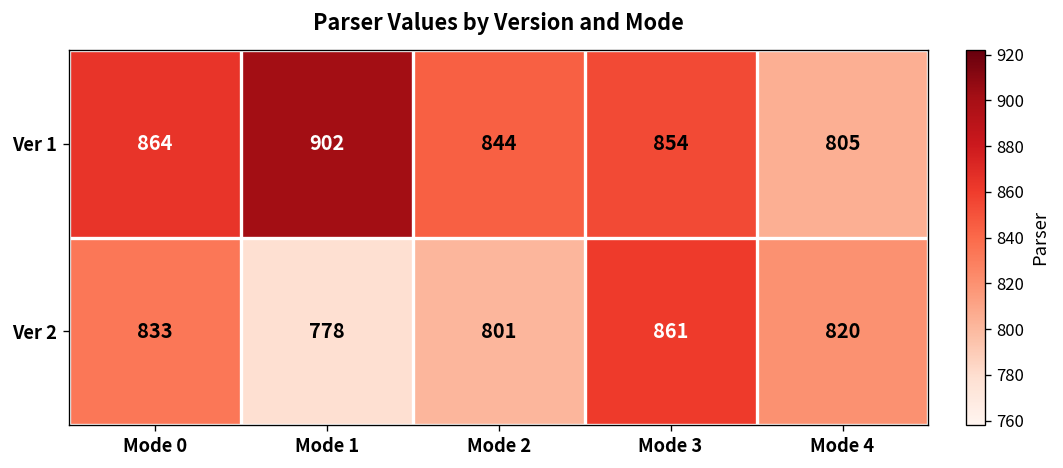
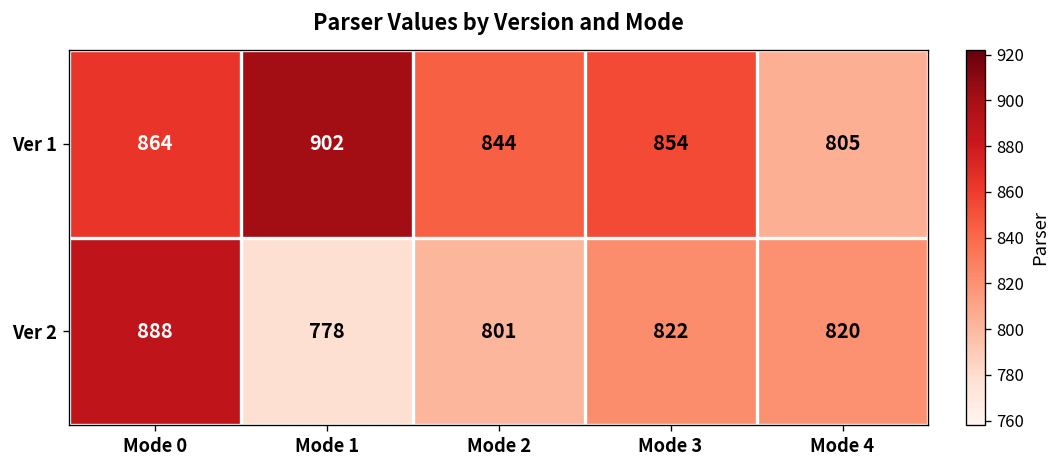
  {
    "Ver 1": {
      "Mode 0": 864,
      "Mode 1": 902,
      "Mode 2": 844,
      "Mode 3": 854,
      "Mode 4": 805
    },
    "Ver 2": {
-     "Mode 0": 833,
+     "Mode 0": 888,
      "Mode 1": 778,
      "Mode 2": 801,
-     "Mode 3": 861,
+     "Mode 3": 822,
      "Mode 4": 820
    }
  }
